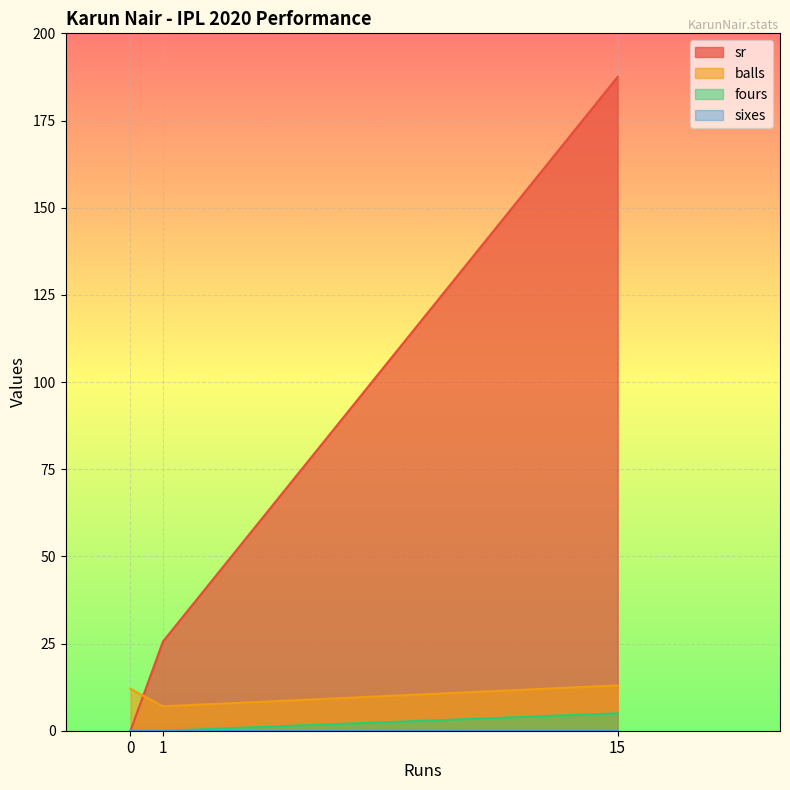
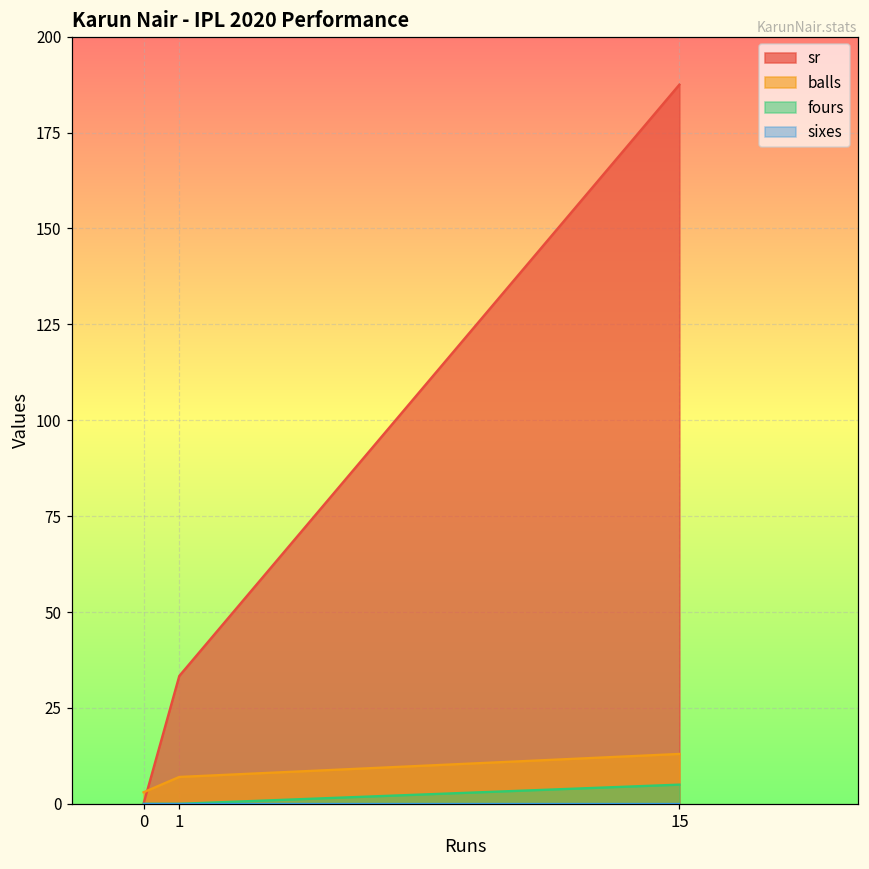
  {
    "sr": {
-     "1": 26,
+     "1": 33,
      "15": 188
    },
    "balls": {
-     "0": 12,
+     "0": 3,
      "1": 7,
      "15": 13
    },
    "fours": {
      "15": 5
    },
    "sixes": {
      "15": 0
    }
  }
